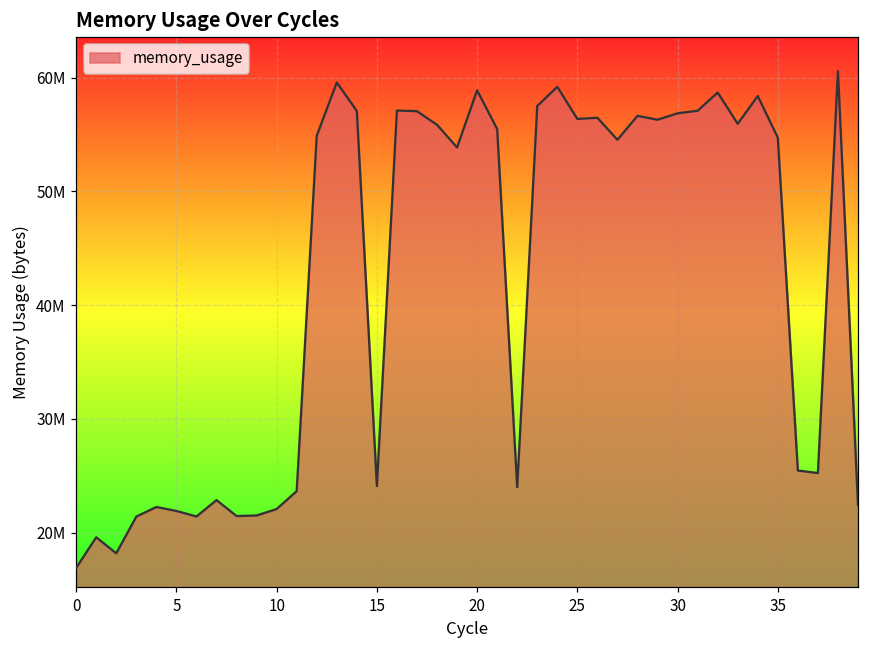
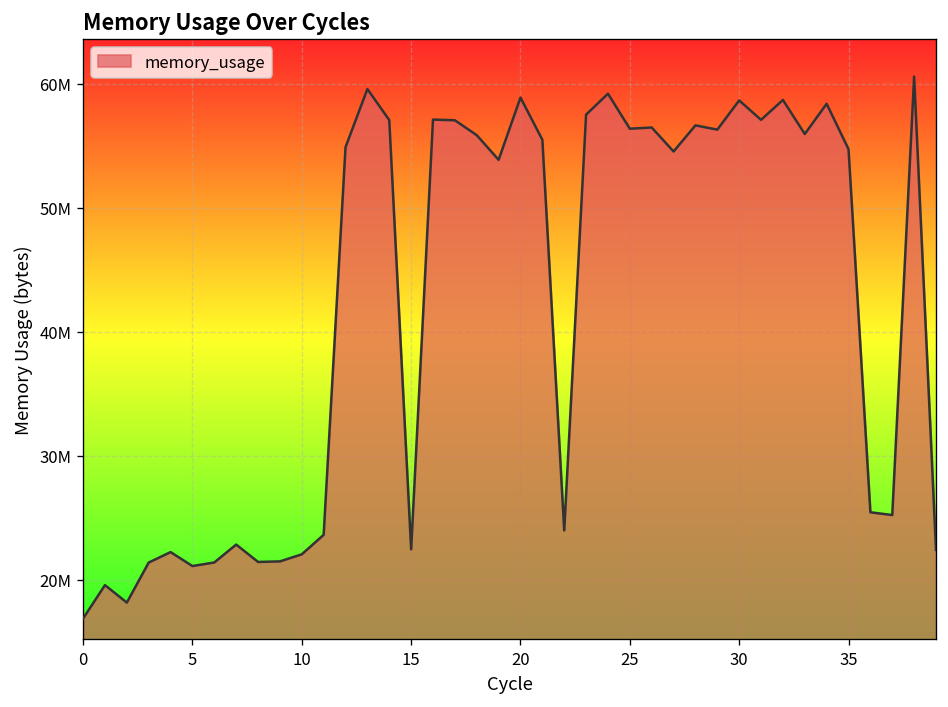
  {
    "0": 16900000,
-   "5": 21900000,
+   "5": 21100000,
    "10": 22100000,
-   "15": 24100000,
+   "15": 22500000,
    "20": 58900000,
    "25": 56400000,
-   "30": 56900000,
+   "30": 58700000,
    "35": 54700000
  }
